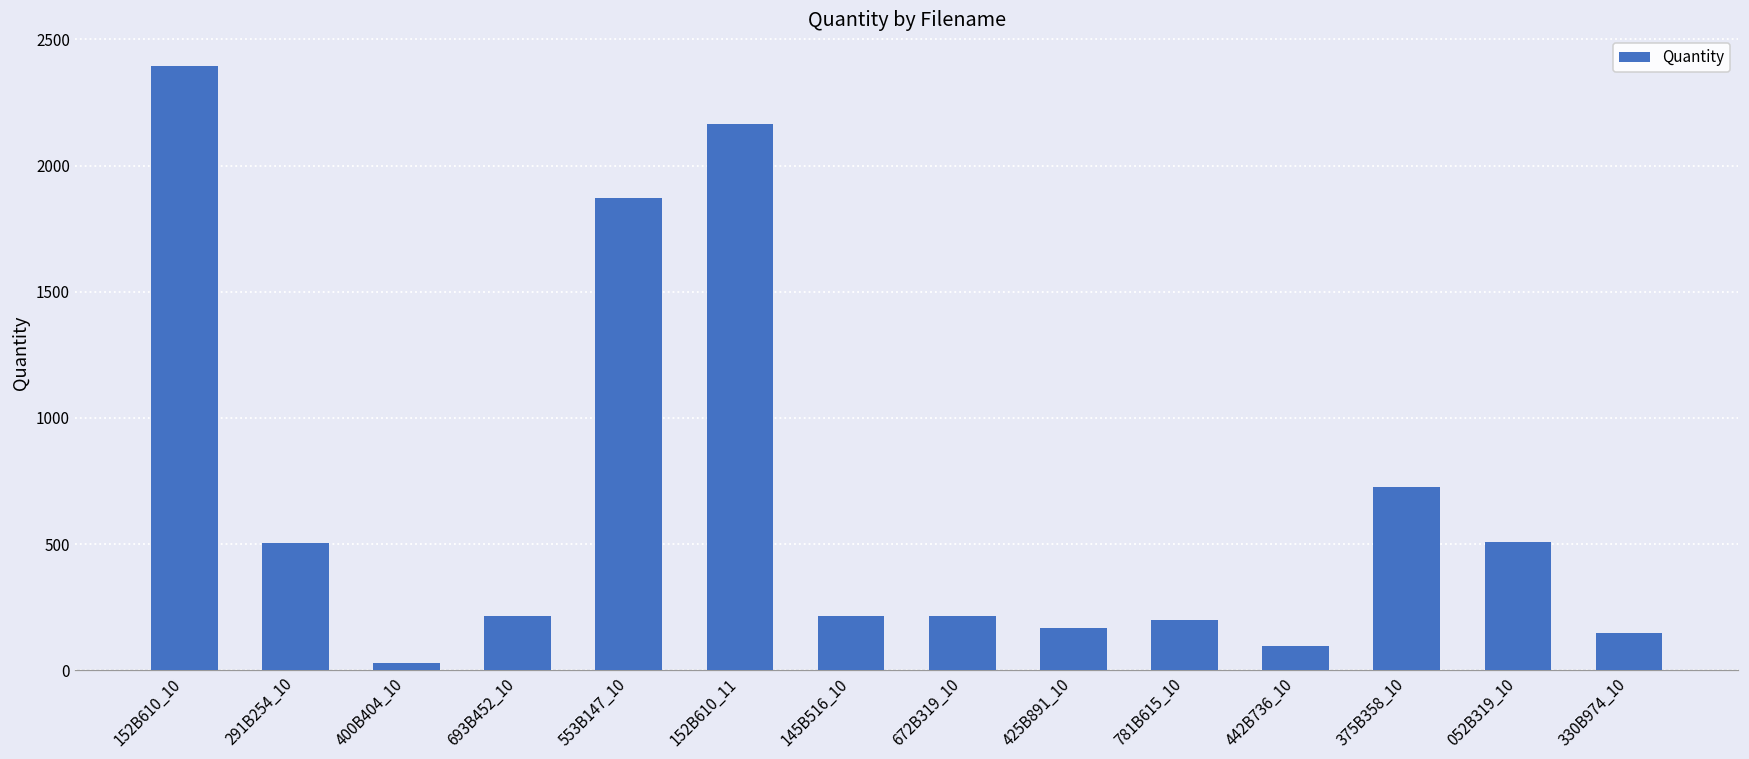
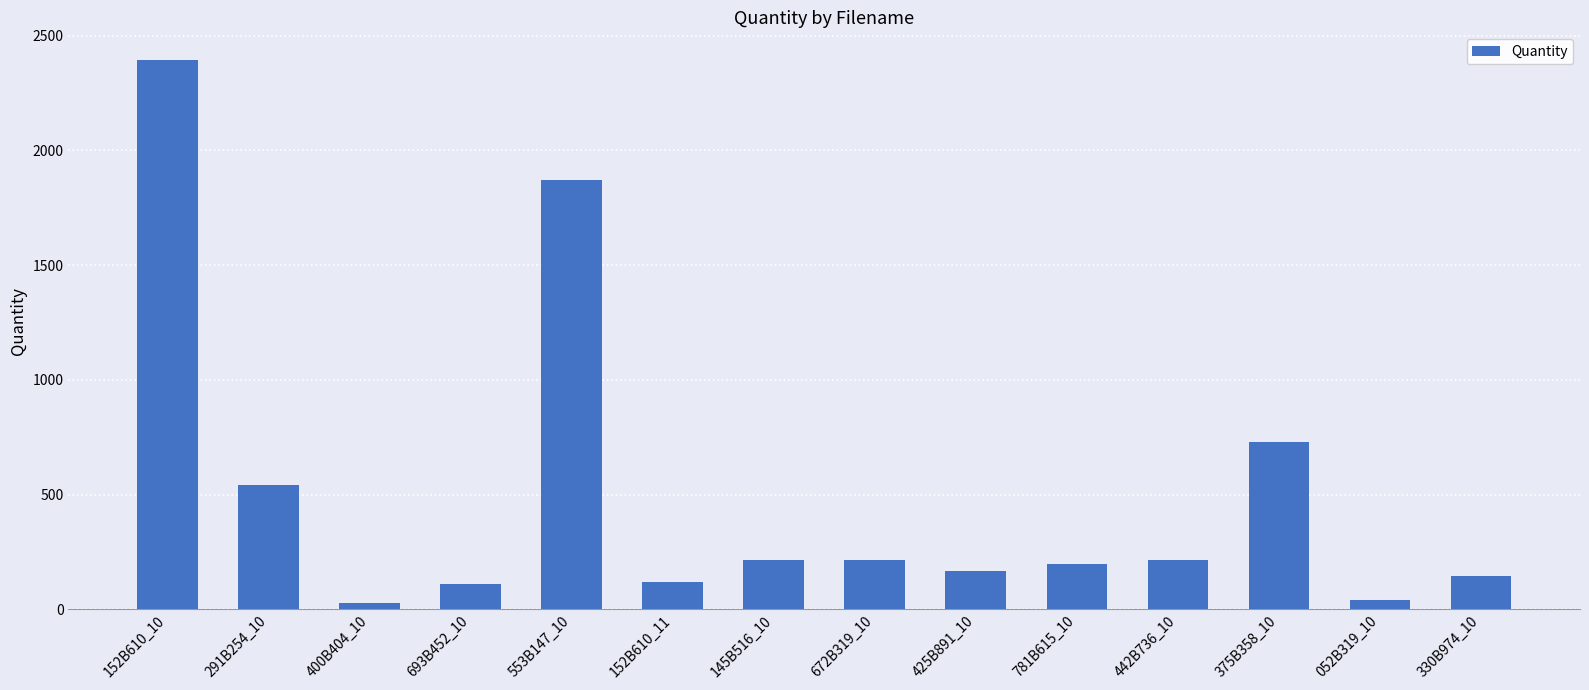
  {
    "152B610_10": 2400,
-   "291B254_10": 500,
+   "291B254_10": 540,
    "400B404_10": 30,
-   "693B452_10": 220,
+   "693B452_10": 110,
    "553B147_10": 1870,
-   "152B610_11": 2170,
+   "152B610_11": 120,
    "145B516_10": 220,
    "672B319_10": 220,
    "425B891_10": 170,
    "781B615_10": 200,
-   "442B736_10": 100,
+   "442B736_10": 220,
    "375B358_10": 730,
-   "052B319_10": 510,
+   "052B319_10": 40,
    "330B974_10": 150
  }
